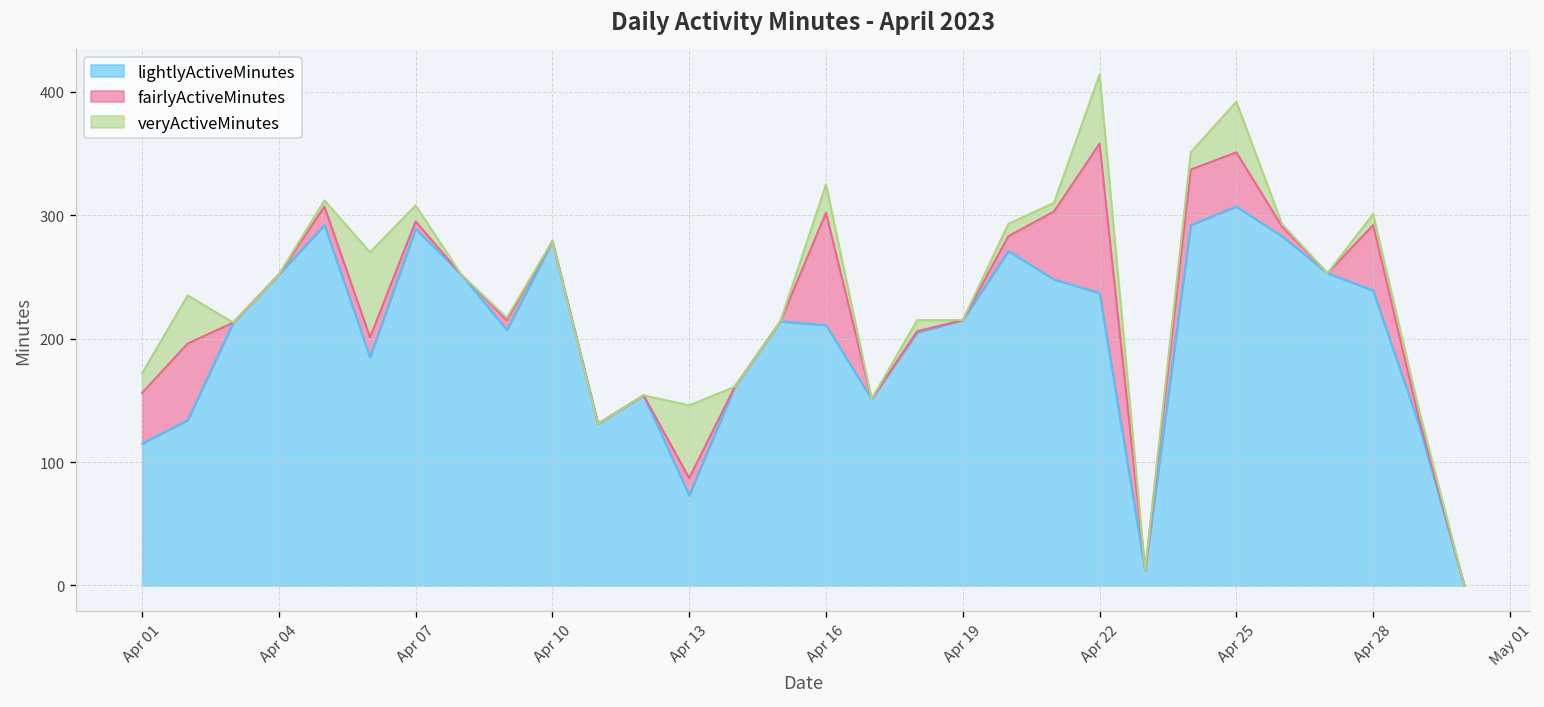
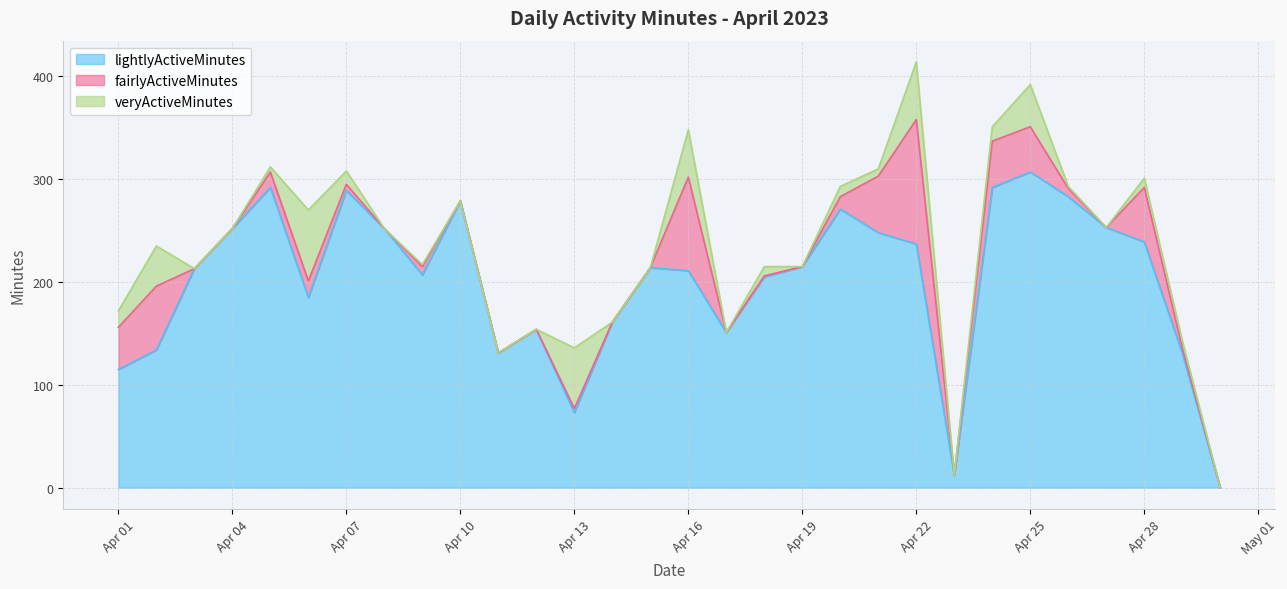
  {
    "lightlyActiveMinutes": {
      "Apr 01": 115,
      "Apr 07": 289,
      "Apr 13": 73,
      "Apr 16": 211,
      "Apr 22": 237,
      "Apr 25": 307,
      "Apr 28": 239
    },
    "fairlyActiveMinutes": {
      "Apr 01": 41,
      "Apr 07": 6,
-     "Apr 13": 14,
+     "Apr 13": 4,
      "Apr 16": 91,
      "Apr 22": 121,
      "Apr 25": 44,
      "Apr 28": 53
    },
    "veryActiveMinutes": {
      "Apr 01": 16,
      "Apr 07": 13,
      "Apr 13": 59,
-     "Apr 16": 23,
+     "Apr 16": 46,
      "Apr 22": 56,
      "Apr 25": 41,
      "Apr 28": 9
    }
  }
